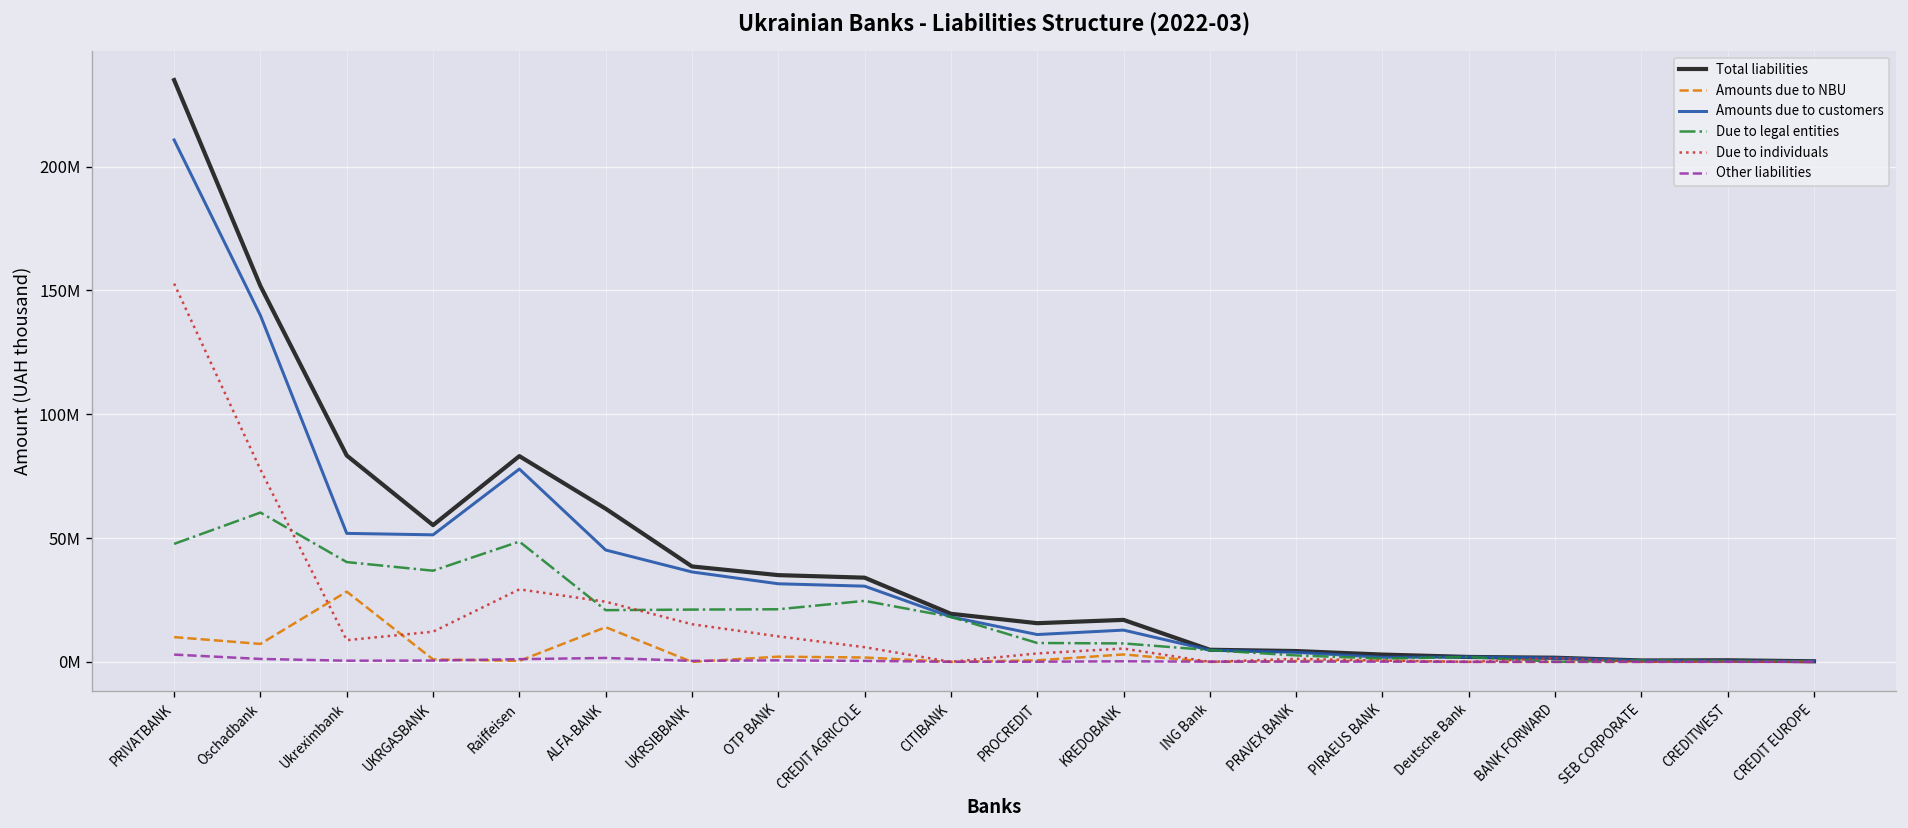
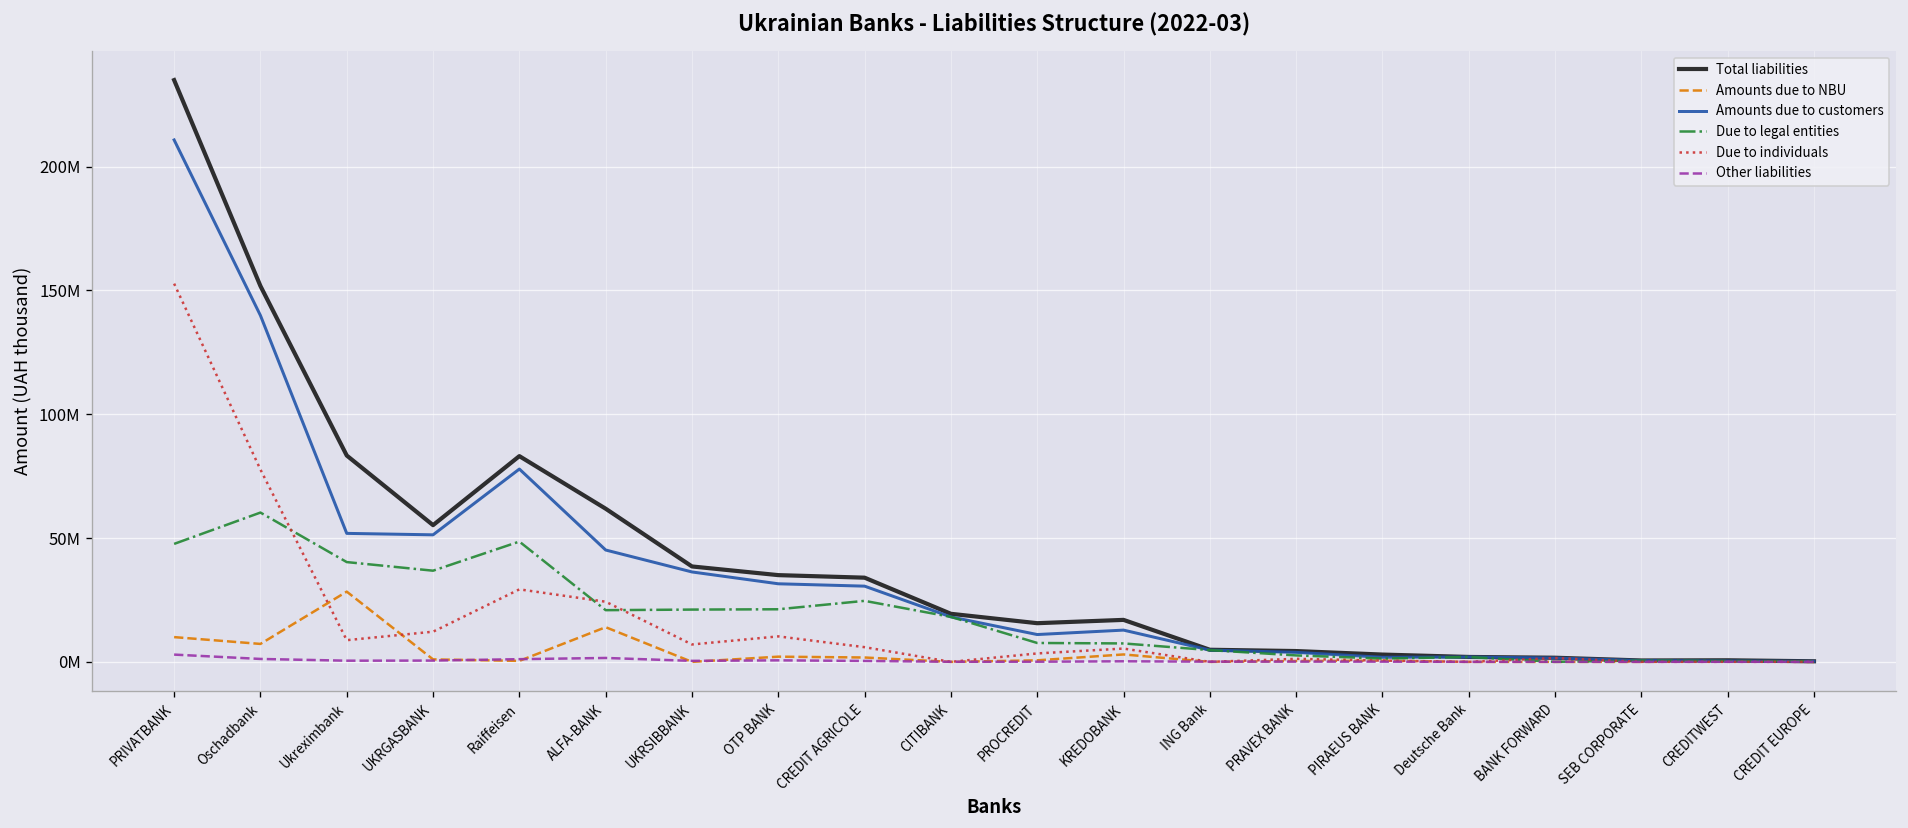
  {
    "Total liabilities": {
      "PRIVATBANK": 235000000,
      "Oschadbank": 152000000,
      "Ukreximbank": 83000000,
      "UKRGASBANK": 55000000,
      "Raiffeisen": 83000000,
      "ALFA-BANK": 62000000,
      "UKRSIBBANK": 39000000,
      "OTP BANK": 35000000,
      "CREDIT AGRICOLE": 34000000,
      "CITIBANK": 19000000,
      "PROCREDIT": 16000000,
      "KREDOBANK": 17000000
    },
    "Amounts due to NBU": {
      "PRIVATBANK": 10000000,
      "Oschadbank": 7000000,
      "Ukreximbank": 28000000,
      "ALFA-BANK": 14000000,
      "OTP BANK": 2000000,
      "CREDIT AGRICOLE": 2000000,
      "KREDOBANK": 3000000
    },
    "Amounts due to customers": {
      "PRIVATBANK": 211000000,
      "Oschadbank": 140000000,
      "Ukreximbank": 52000000,
      "UKRGASBANK": 51000000,
      "Raiffeisen": 78000000,
      "ALFA-BANK": 45000000,
      "UKRSIBBANK": 36000000,
      "OTP BANK": 32000000,
      "CREDIT AGRICOLE": 31000000,
      "PROCREDIT": 11000000,
      "KREDOBANK": 13000000
    },
    "Due to legal entities": {
      "PRIVATBANK": 48000000,
      "Oschadbank": 60000000,
      "Ukreximbank": 40000000,
      "UKRGASBANK": 37000000,
      "Raiffeisen": 49000000,
      "ALFA-BANK": 21000000,
      "UKRSIBBANK": 21000000,
      "OTP BANK": 21000000,
      "CREDIT AGRICOLE": 25000000,
      "PROCREDIT": 8000000,
      "KREDOBANK": 7000000,
      "PRAVEX BANK": 3000000
    },
    "Due to individuals": {
      "PRIVATBANK": 153000000,
      "Oschadbank": 78000000,
      "Ukreximbank": 9000000,
      "UKRGASBANK": 12000000,
      "Raiffeisen": 29000000,
      "ALFA-BANK": 24000000,
-     "UKRSIBBANK": 15000000,
+     "UKRSIBBANK": 7000000,
      "OTP BANK": 10000000,
      "CREDIT AGRICOLE": 6000000,
      "PROCREDIT": 3000000,
      "KREDOBANK": 5000000
    },
    "Other liabilities": {
      "PRIVATBANK": 3000000,
      "Oschadbank": 1000000,
      "Ukreximbank": 0,
      "ALFA-BANK": 2000000,
      "OTP BANK": 1000000,
      "CREDIT AGRICOLE": 0,
      "KREDOBANK": 0
    }
  }
